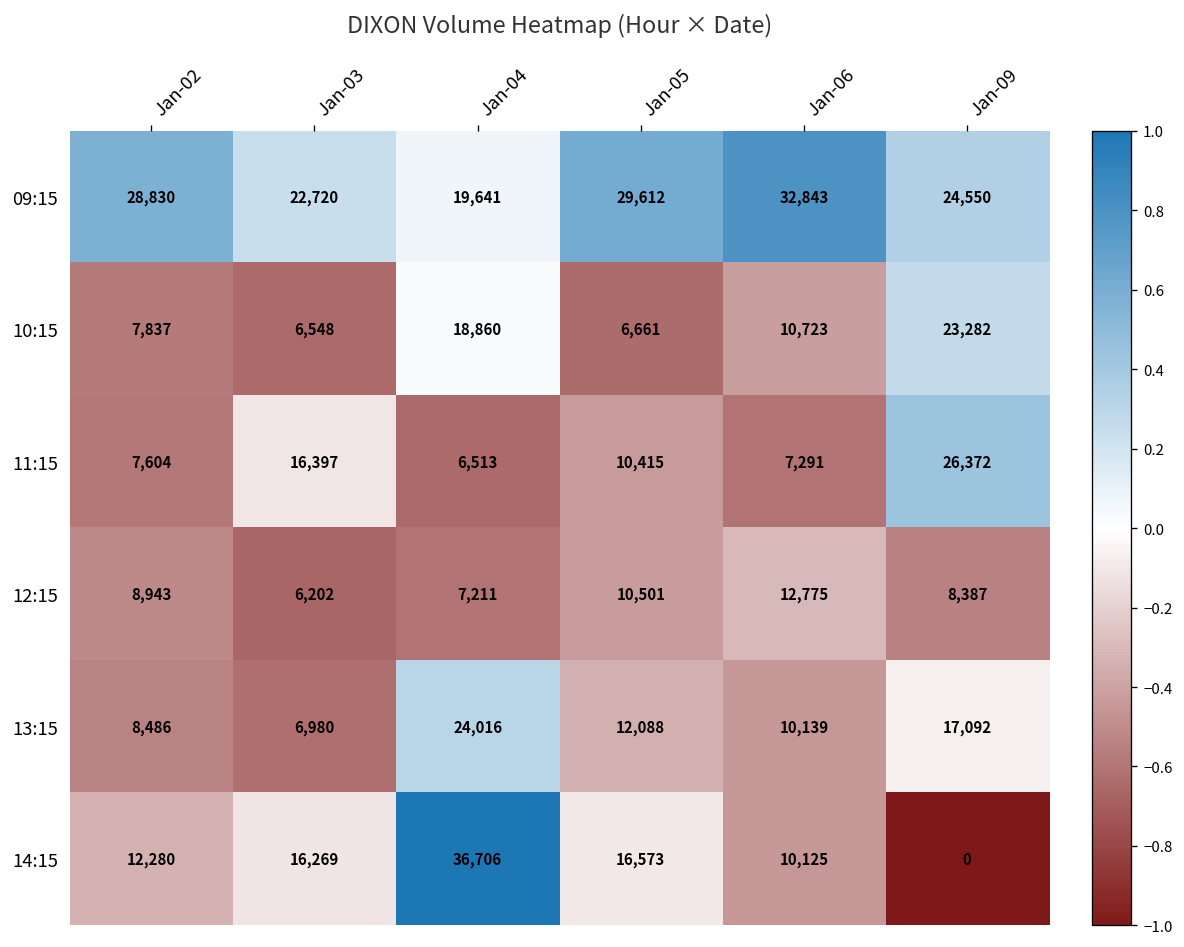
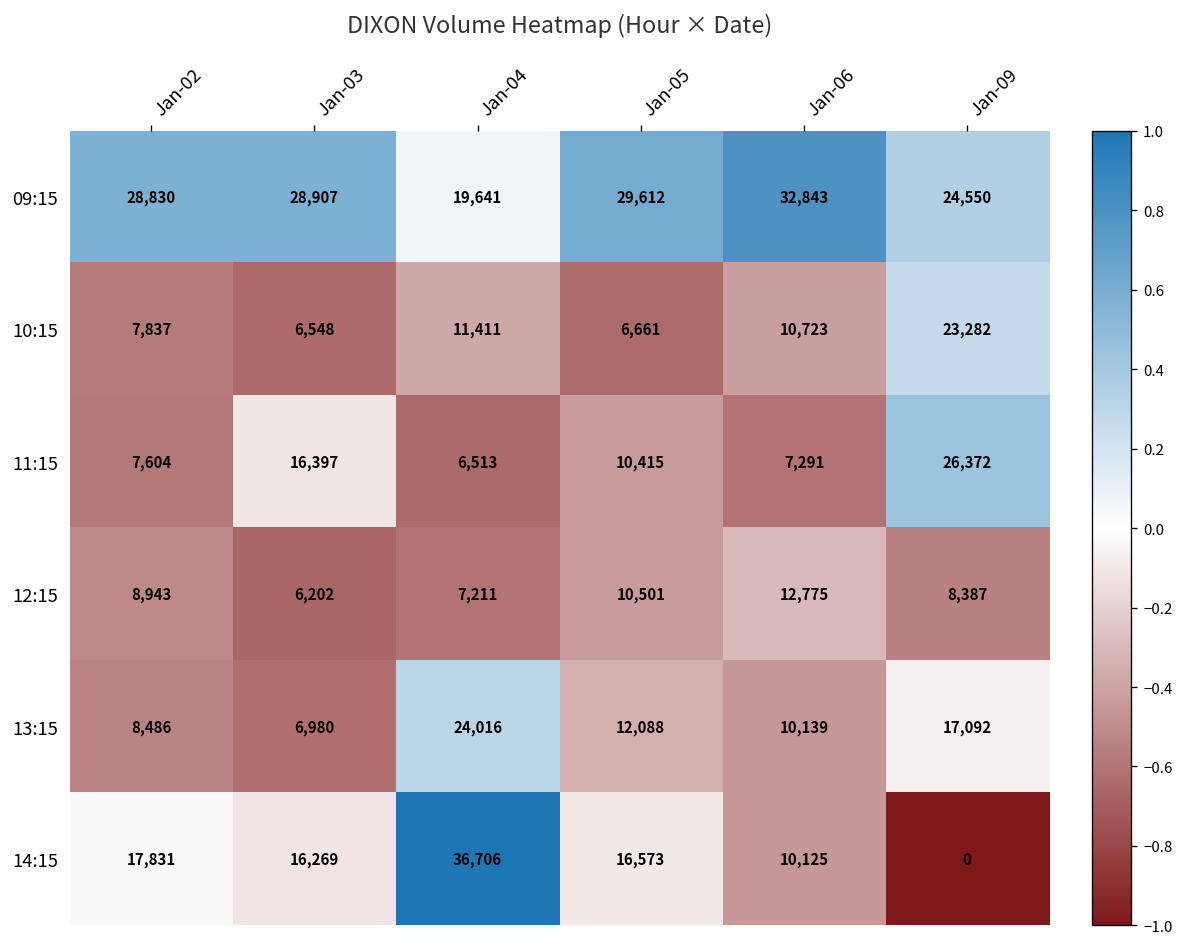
  {
    "09:15": {
      "Jan-02": "28,830",
-     "Jan-03": "22,720",
+     "Jan-03": "28,907",
      "Jan-04": "19,641",
      "Jan-05": "29,612",
      "Jan-06": "32,843",
      "Jan-09": "24,550"
    },
    "10:15": {
      "Jan-02": "7,837",
      "Jan-03": "6,548",
-     "Jan-04": "18,860",
+     "Jan-04": "11,411",
      "Jan-05": "6,661",
      "Jan-06": "10,723",
      "Jan-09": "23,282"
    },
    "11:15": {
      "Jan-02": "7,604",
      "Jan-03": "16,397",
      "Jan-04": "6,513",
      "Jan-05": "10,415",
      "Jan-06": "7,291",
      "Jan-09": "26,372"
    },
    "12:15": {
      "Jan-02": "8,943",
      "Jan-03": "6,202",
      "Jan-04": "7,211",
      "Jan-05": "10,501",
      "Jan-06": "12,775",
      "Jan-09": "8,387"
    },
    "13:15": {
      "Jan-02": "8,486",
      "Jan-03": "6,980",
      "Jan-04": "24,016",
      "Jan-05": "12,088",
      "Jan-06": "10,139",
      "Jan-09": "17,092"
    },
    "14:15": {
-     "Jan-02": "12,280",
+     "Jan-02": "17,831",
      "Jan-03": "16,269",
      "Jan-04": "36,706",
      "Jan-05": "16,573",
      "Jan-06": "10,125",
      "Jan-09": "0"
    }
  }
